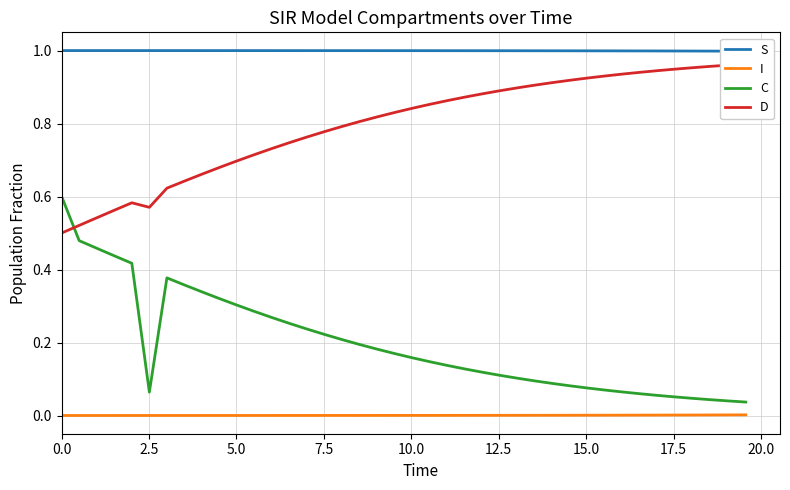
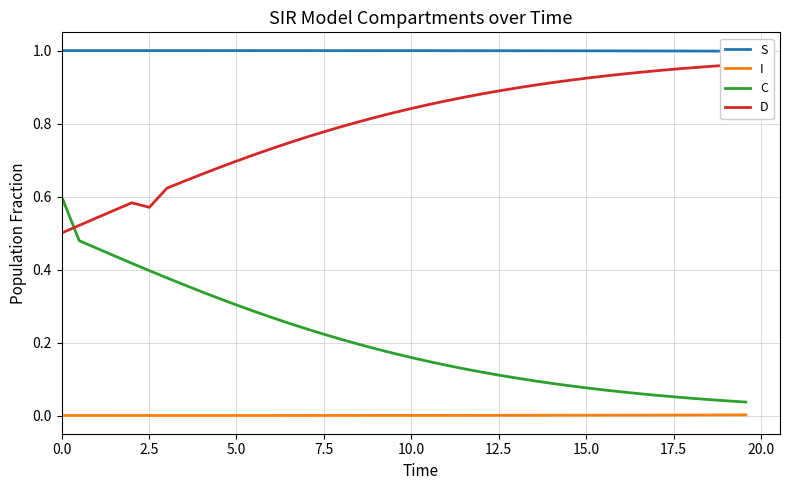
  {
    "S": {
      "0.0": 1.00,
      "2.5": 1.00
    },
    "I": {
      "0.0": 0.00,
      "2.5": 0.00
    },
    "C": {
      "0.0": 0.60,
-     "2.5": 0.06
+     "2.5": 0.40
    },
    "D": {
      "0.0": 0.50,
      "2.5": 0.57
    }
  }
